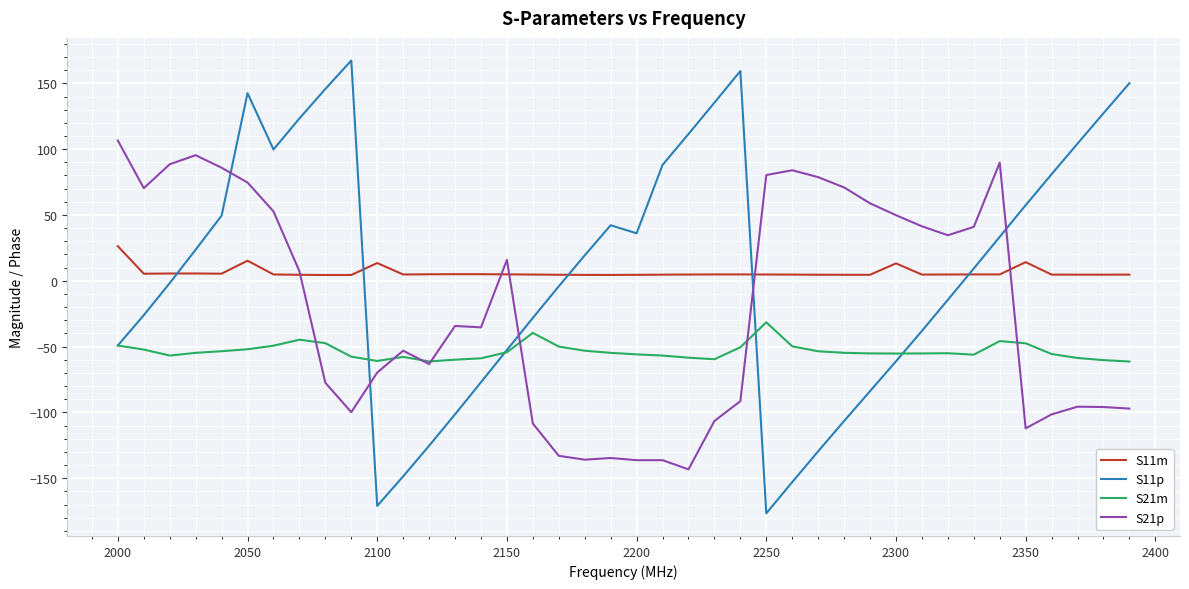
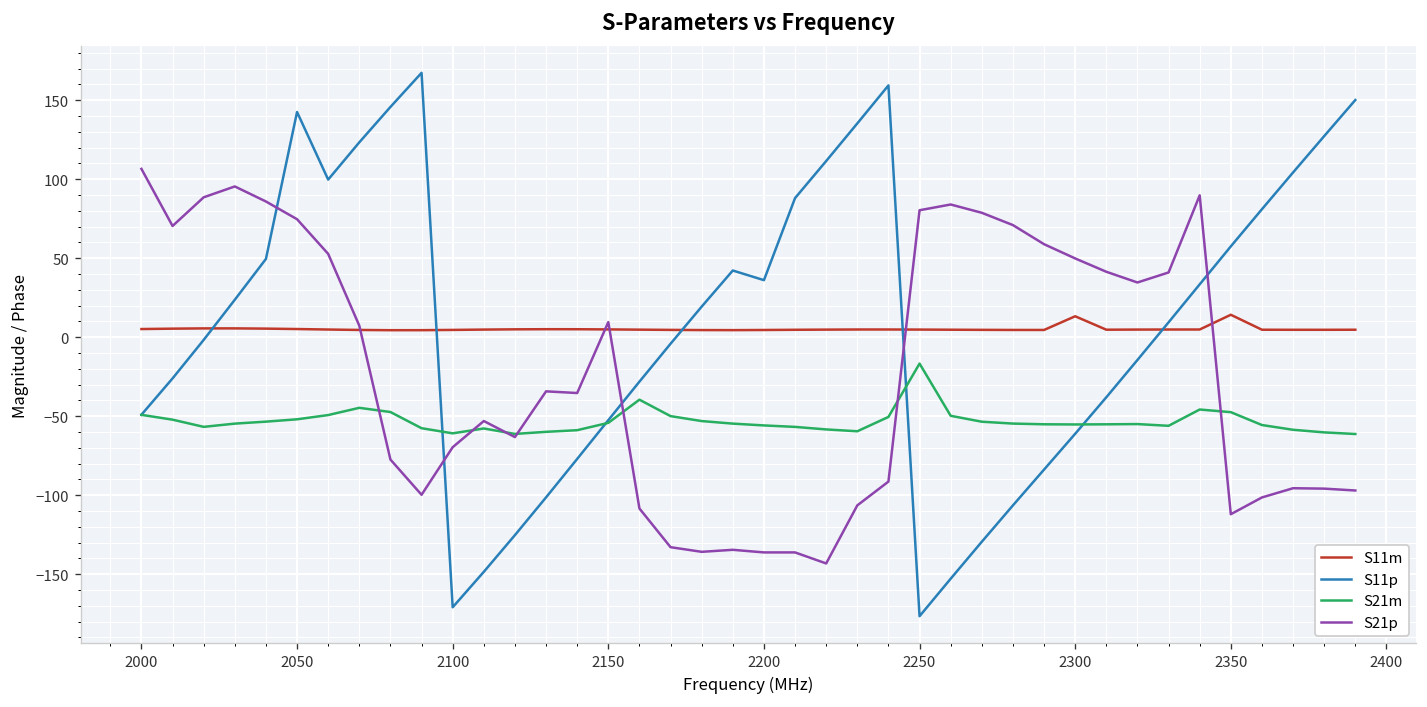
  {
    "S11m": {
-     "2000": 26,
-     "2050": 15,
-     "2100": 14,
+     "2000": 5,
+     "2050": 5,
+     "2100": 5,
      "2150": 5,
      "2200": 5,
      "2250": 5,
      "2300": 13,
      "2350": 14
    },
    "S11p": {
      "2050": 143,
      "2100": -171,
      "2200": 36,
      "2250": -177,
      "2300": -61,
      "2350": 57
    },
    "S21m": {
      "2050": -52,
      "2100": -61,
      "2200": -56,
-     "2250": -32,
+     "2250": -17,
      "2300": -55,
      "2350": -47
    },
    "S21p": {
      "2000": 107,
      "2050": 75,
      "2100": -70,
-     "2150": 16,
+     "2150": 10,
      "2200": -136,
      "2250": 80,
      "2300": 50,
      "2350": -112
    }
  }
